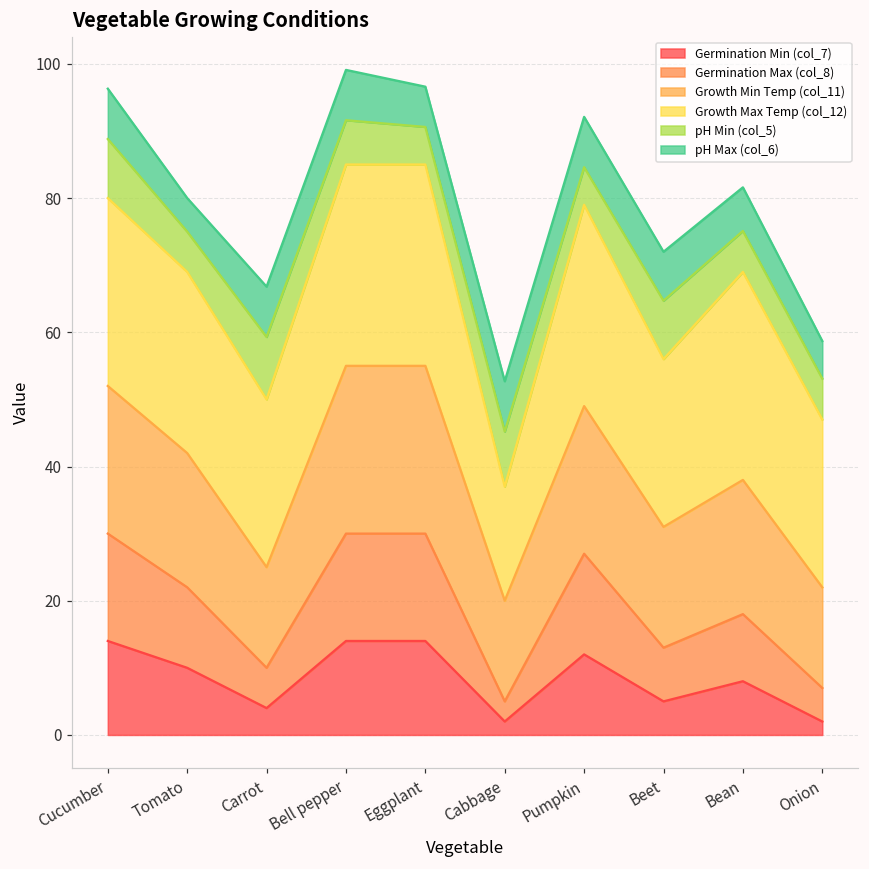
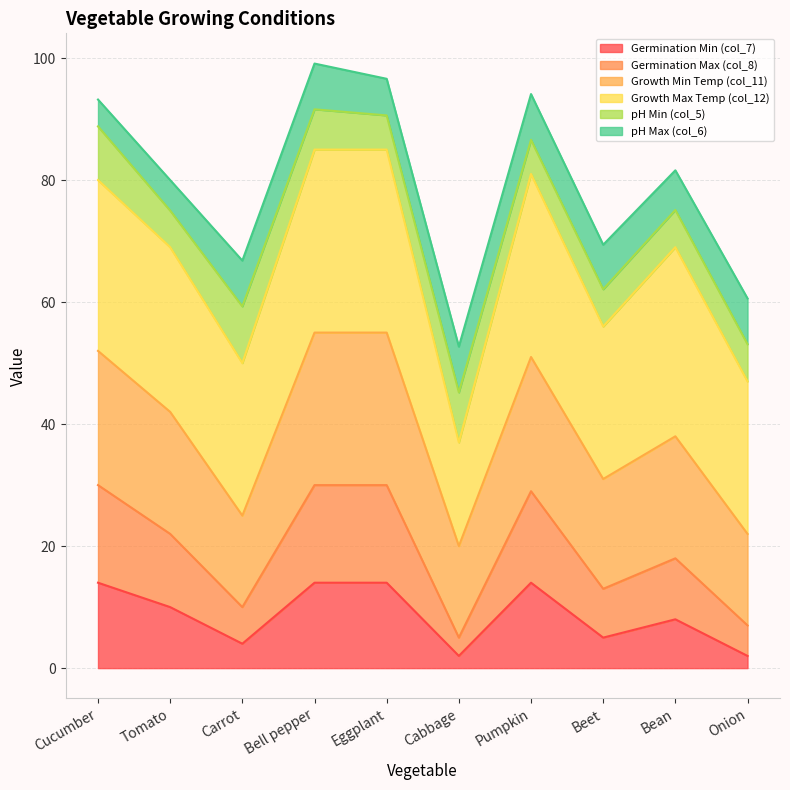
  {
    "Germination Min (col_7)": {
      "Cucumber": 14,
      "Tomato": 10,
      "Carrot": 4,
      "Bell pepper": 14,
      "Eggplant": 14,
      "Cabbage": 2,
-     "Pumpkin": 12,
+     "Pumpkin": 14,
      "Beet": 5,
      "Bean": 8,
      "Onion": 2
    },
    "pH Min (col_5)": {
      "Cucumber": 9,
      "Tomato": 6,
      "Carrot": 9,
      "Bell pepper": 7,
      "Eggplant": 6,
      "Cabbage": 8,
      "Pumpkin": 6,
-     "Beet": 9,
+     "Beet": 6,
      "Bean": 6,
      "Onion": 6
    },
    "pH Max (col_6)": {
-     "Cucumber": 8,
+     "Cucumber": 4,
      "Tomato": 5,
      "Carrot": 8,
      "Bell pepper": 8,
      "Eggplant": 6,
      "Cabbage": 8,
      "Pumpkin": 8,
      "Beet": 7,
      "Bean": 7,
-     "Onion": 6
+     "Onion": 8
    }
  }
